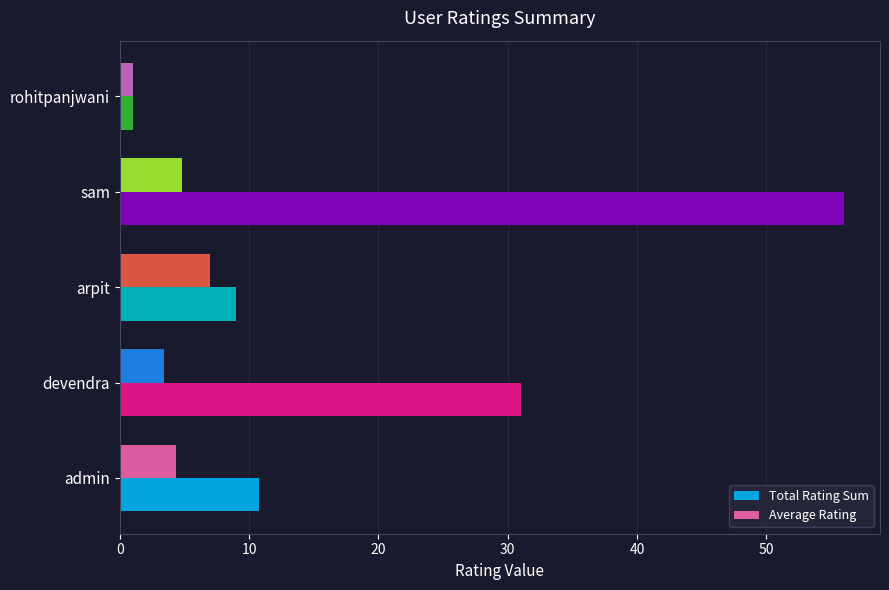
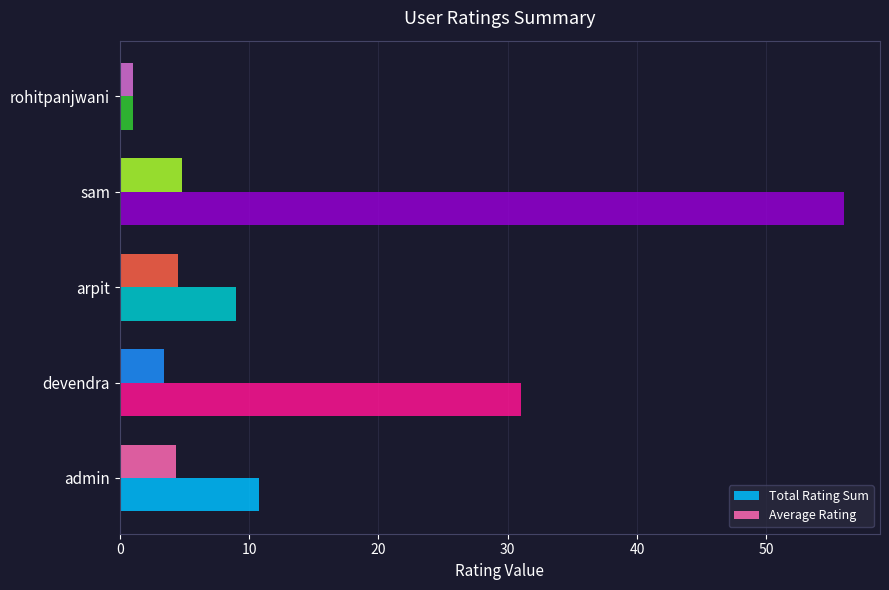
  {
    "Total Rating Sum": {
      "rohitpanjwani": 1.0,
      "sam": 56.0,
      "arpit": 9.0,
      "devendra": 31.0,
      "admin": 10.8
    },
    "Average Rating": {
      "rohitpanjwani": 1.0,
      "sam": 4.8,
-     "arpit": 7.0,
+     "arpit": 4.5,
      "devendra": 3.4,
      "admin": 4.3
    }
  }
